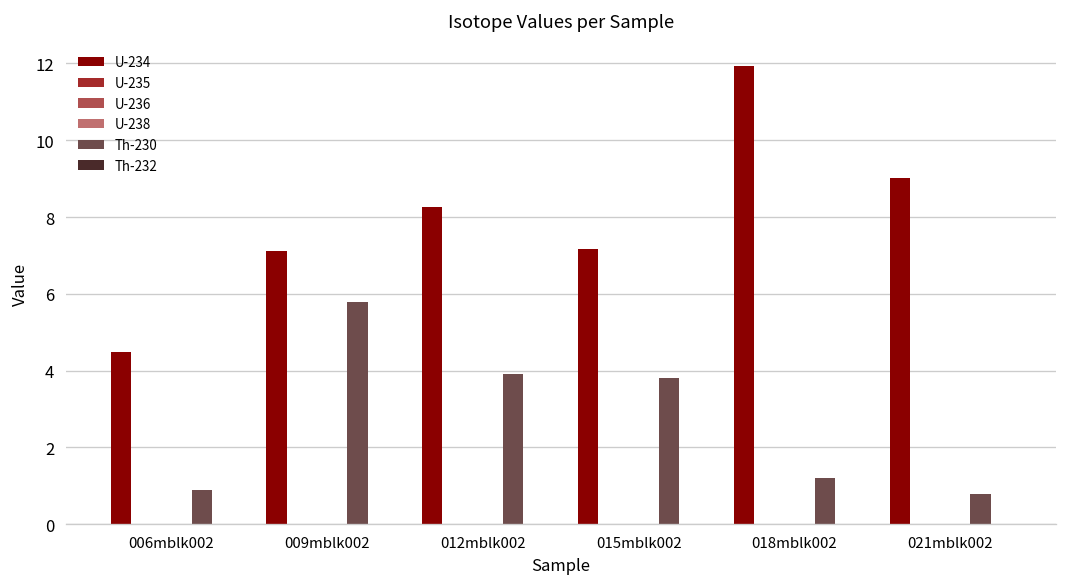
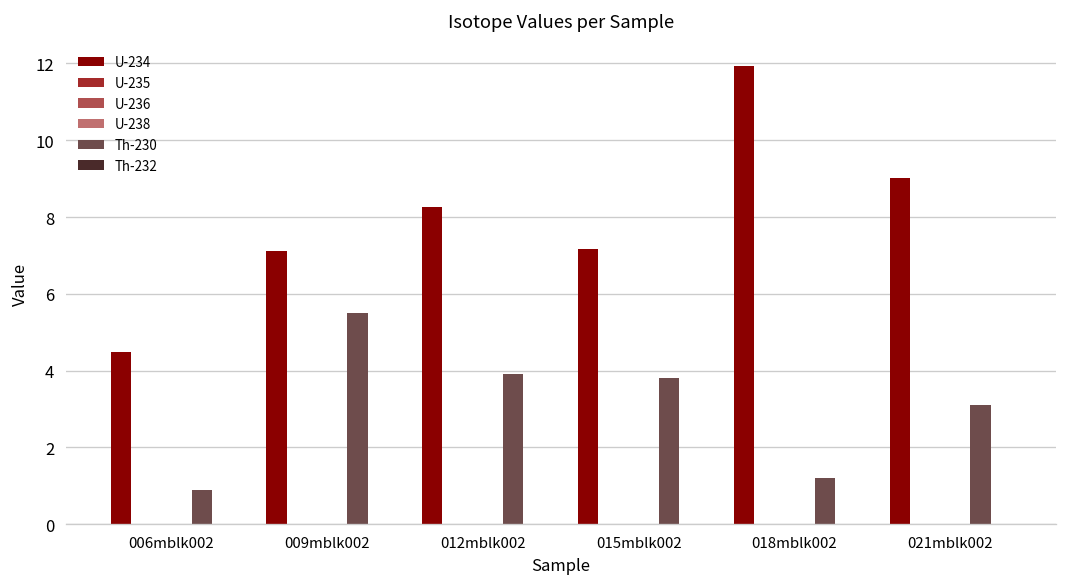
  {
    "U-234": {
      "006mblk002": 4.5,
      "009mblk002": 7.1,
      "012mblk002": 8.3,
      "015mblk002": 7.2,
      "018mblk002": 11.9,
      "021mblk002": 9.0
    },
    "Th-230": {
      "006mblk002": 0.9,
-     "009mblk002": 5.8,
+     "009mblk002": 5.5,
      "012mblk002": 3.9,
      "015mblk002": 3.8,
      "018mblk002": 1.2,
-     "021mblk002": 0.8
+     "021mblk002": 3.1
    },
    "Th-232": {
      "021mblk002": 0.0
    }
  }
